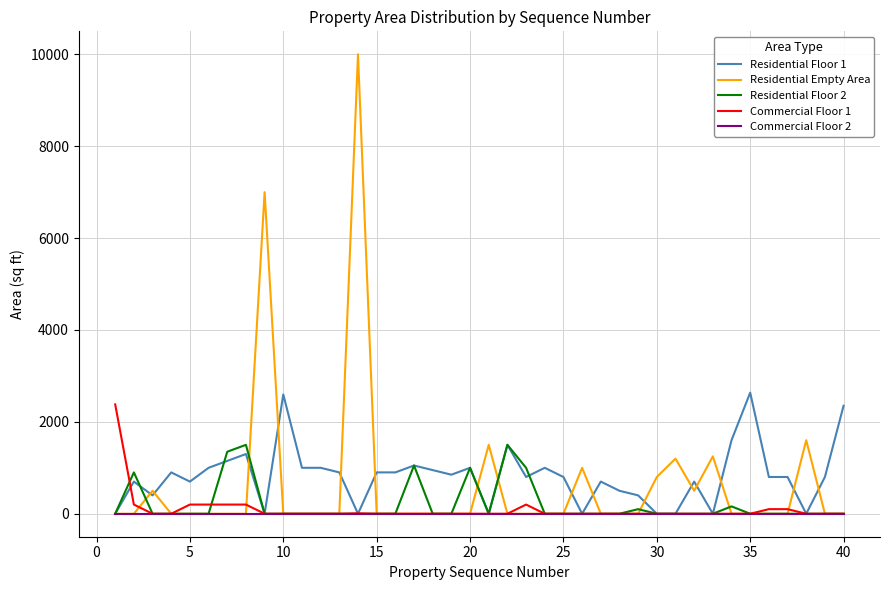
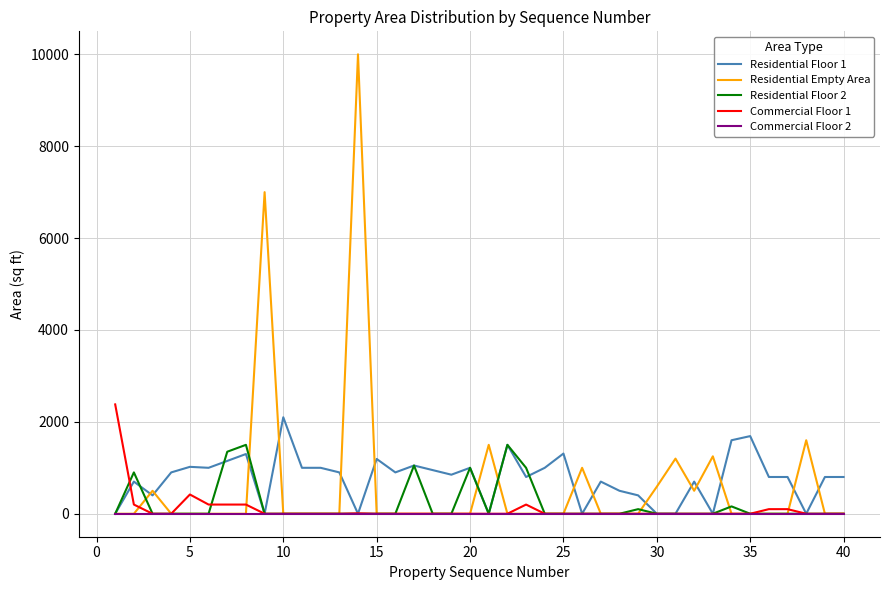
  {
    "Residential Floor 1": {
-     "5": 700,
-     "10": 2600,
-     "15": 900,
-     "25": 800,
-     "35": 2600,
-     "40": 2400
+     "5": 1000,
+     "10": 2100,
+     "15": 1200,
+     "25": 1300,
+     "35": 1700,
+     "40": 800
    },
    "Residential Empty Area": {
-     "30": 800
+     "30": 600
    },
    "Commercial Floor 1": {
-     "5": 200
+     "5": 400
    }
  }
